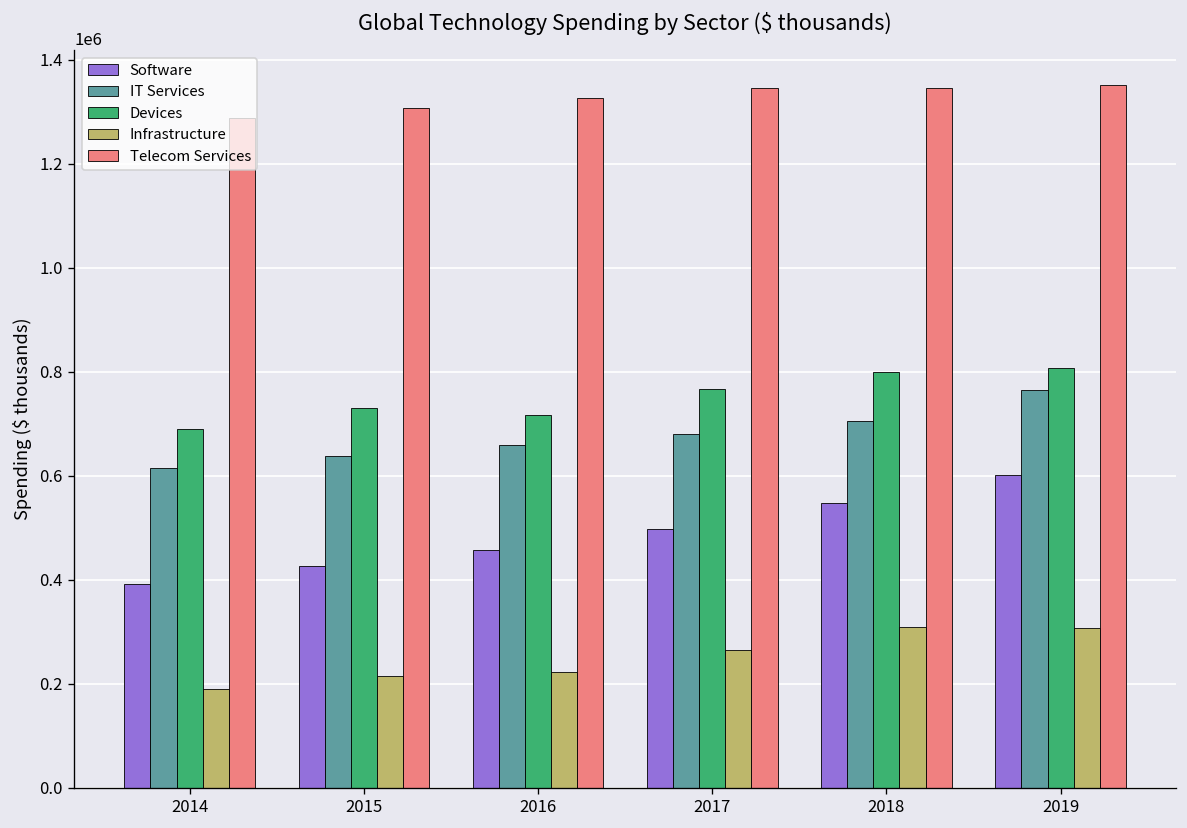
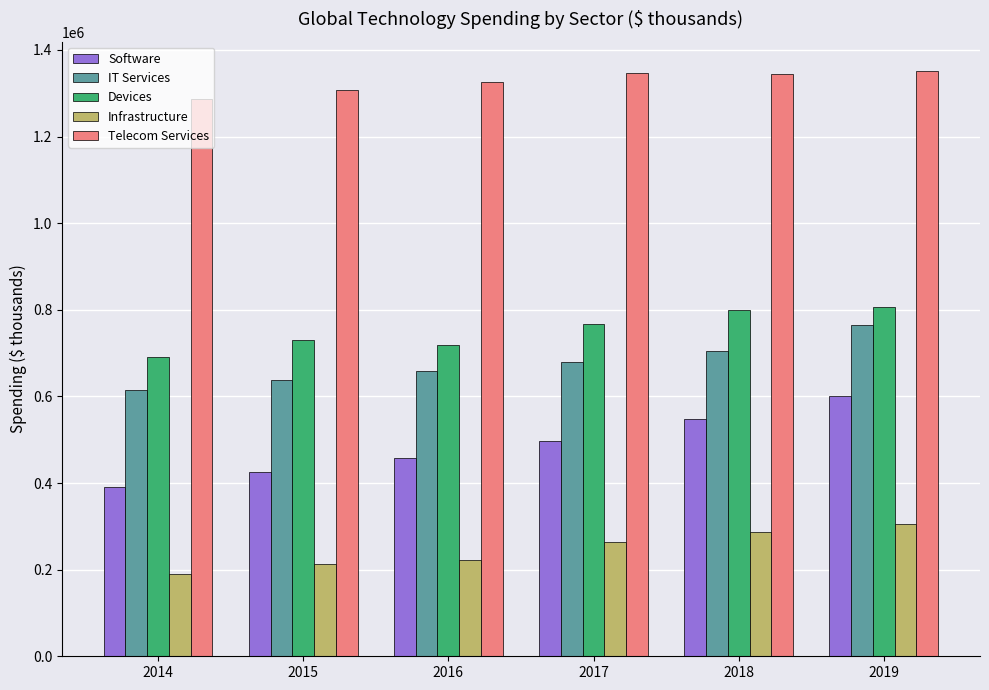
  {
    "Software": {
      "2014": 390000,
      "2015": 430000,
      "2016": 460000,
      "2017": 500000,
      "2018": 550000,
      "2019": 600000
    },
    "IT Services": {
      "2014": 620000,
      "2015": 640000,
      "2016": 660000,
      "2017": 680000,
      "2018": 710000,
      "2019": 760000
    },
    "Devices": {
      "2014": 690000,
      "2015": 730000,
      "2016": 720000,
      "2017": 770000,
      "2018": 800000,
      "2019": 810000
    },
    "Infrastructure": {
      "2014": 190000,
      "2015": 210000,
      "2016": 220000,
      "2017": 260000,
-     "2018": 310000,
+     "2018": 290000,
      "2019": 310000
    },
    "Telecom Services": {
      "2015": 1310000,
      "2016": 1330000,
      "2017": 1350000,
      "2018": 1350000,
      "2019": 1350000
    }
  }
